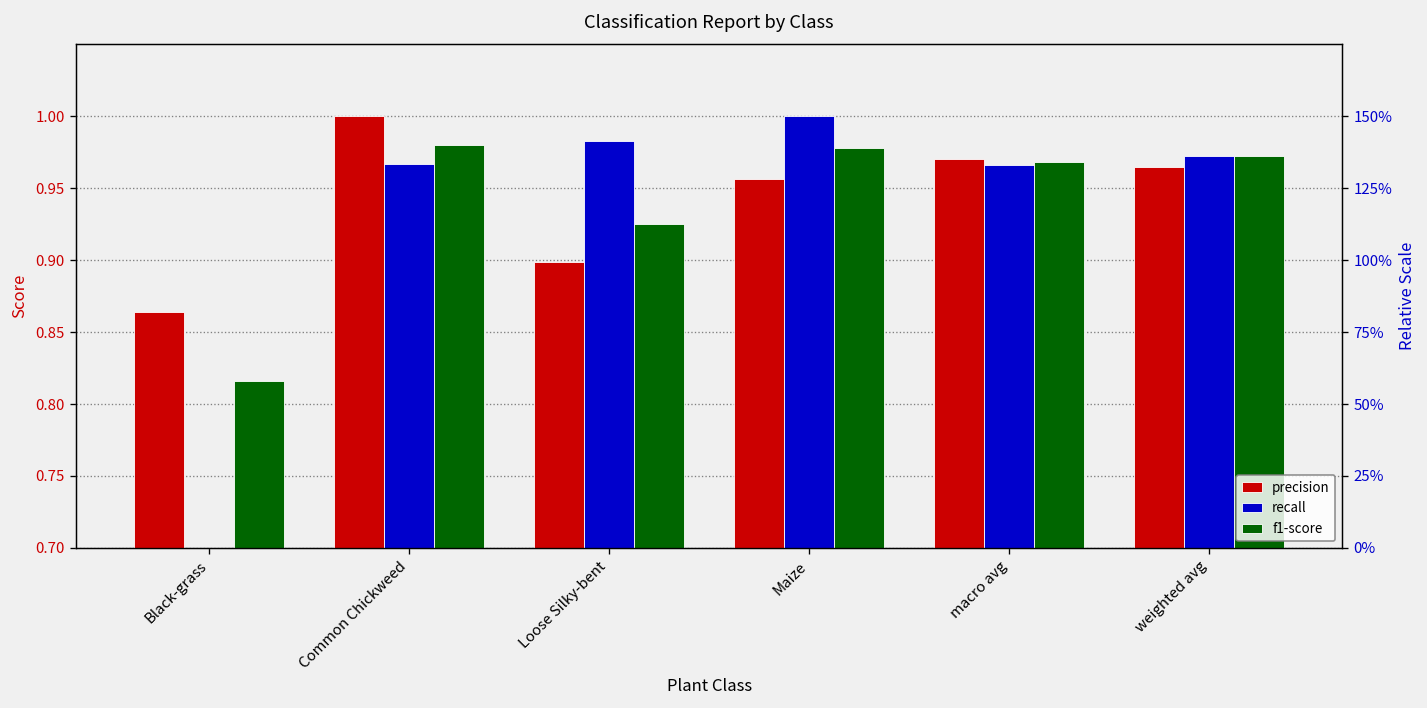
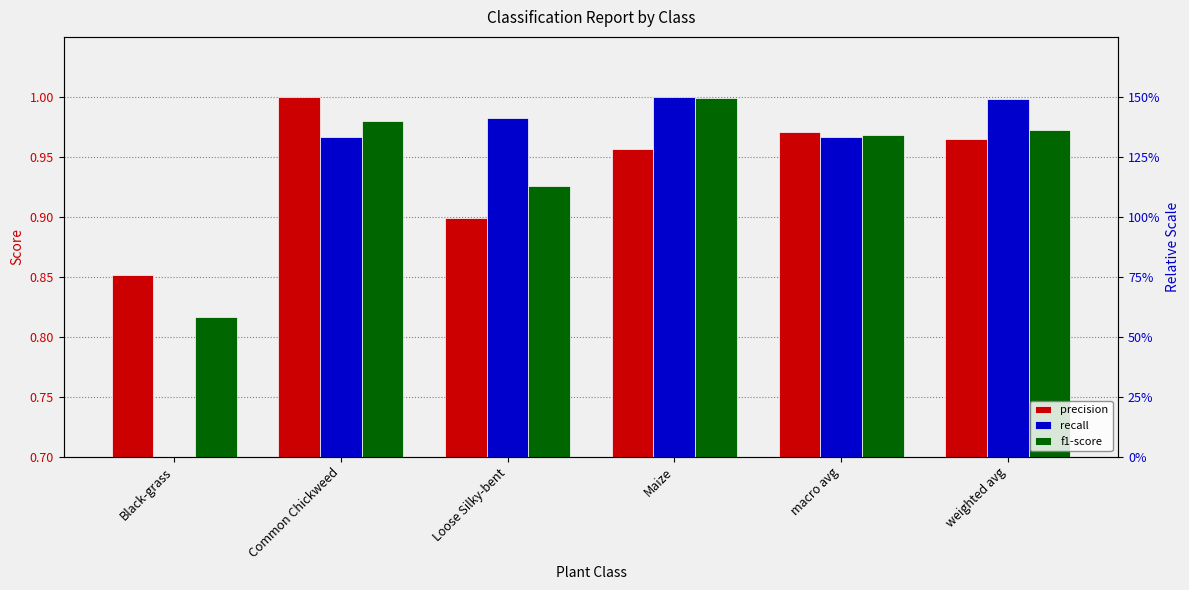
  {
    "precision": {
-     "Black-grass": 0.864,
+     "Black-grass": 0.852,
      "Common Chickweed": 1.000,
      "Loose Silky-bent": 0.899,
      "Maize": 0.957,
      "macro avg": 0.971,
      "weighted avg": 0.965
    },
    "recall": {
      "Common Chickweed": 0.967,
      "Loose Silky-bent": 0.983,
      "Maize": 1.000,
      "macro avg": 0.966,
-     "weighted avg": 0.973
+     "weighted avg": 0.998
    },
    "f1-score": {
      "Black-grass": 0.816,
      "Common Chickweed": 0.980,
      "Loose Silky-bent": 0.925,
-     "Maize": 0.978,
+     "Maize": 0.999,
      "macro avg": 0.968,
      "weighted avg": 0.972
    }
  }
